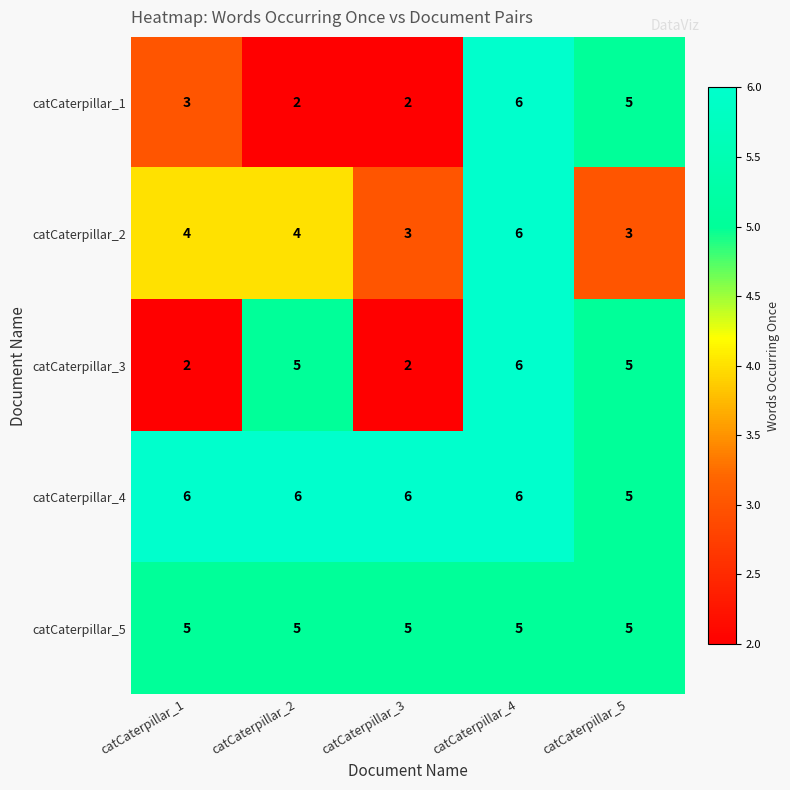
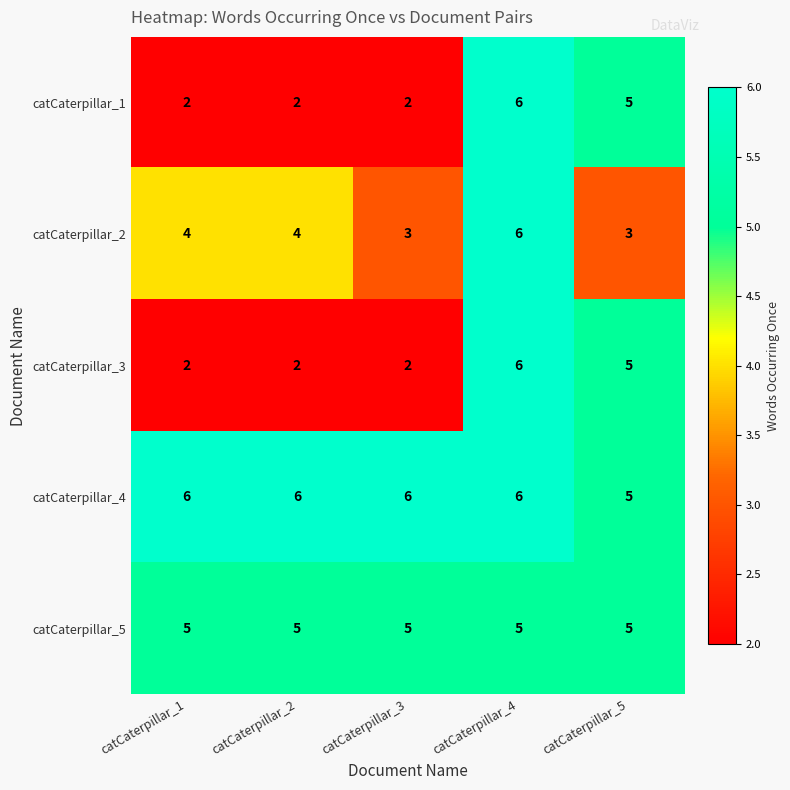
  {
    "catCaterpillar_1": {
-     "catCaterpillar_1": 3,
+     "catCaterpillar_1": 2,
      "catCaterpillar_2": 2,
      "catCaterpillar_3": 2,
      "catCaterpillar_4": 6,
      "catCaterpillar_5": 5
    },
    "catCaterpillar_2": {
      "catCaterpillar_1": 4,
      "catCaterpillar_2": 4,
      "catCaterpillar_3": 3,
      "catCaterpillar_4": 6,
      "catCaterpillar_5": 3
    },
    "catCaterpillar_3": {
      "catCaterpillar_1": 2,
-     "catCaterpillar_2": 5,
+     "catCaterpillar_2": 2,
      "catCaterpillar_3": 2,
      "catCaterpillar_4": 6,
      "catCaterpillar_5": 5
    },
    "catCaterpillar_4": {
      "catCaterpillar_1": 6,
      "catCaterpillar_2": 6,
      "catCaterpillar_3": 6,
      "catCaterpillar_4": 6,
      "catCaterpillar_5": 5
    },
    "catCaterpillar_5": {
      "catCaterpillar_1": 5,
      "catCaterpillar_2": 5,
      "catCaterpillar_3": 5,
      "catCaterpillar_4": 5,
      "catCaterpillar_5": 5
    }
  }
